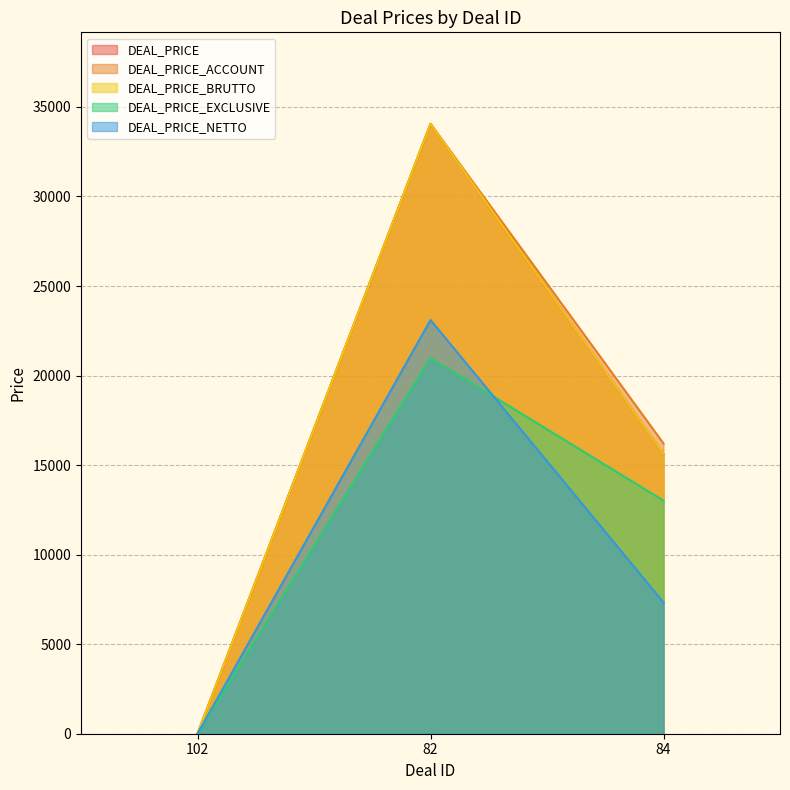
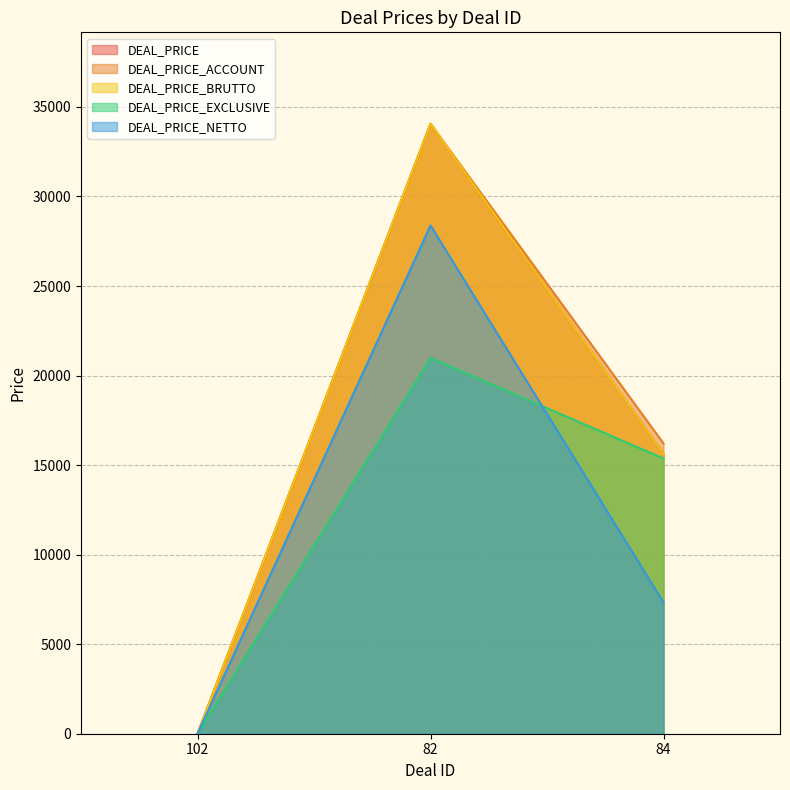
  {
    "DEAL_PRICE_EXCLUSIVE": {
      "82": 21000,
-     "84": 13000
+     "84": 15400
    },
    "DEAL_PRICE_NETTO": {
-     "82": 23100,
+     "82": 28400,
      "84": 7300
    }
  }
